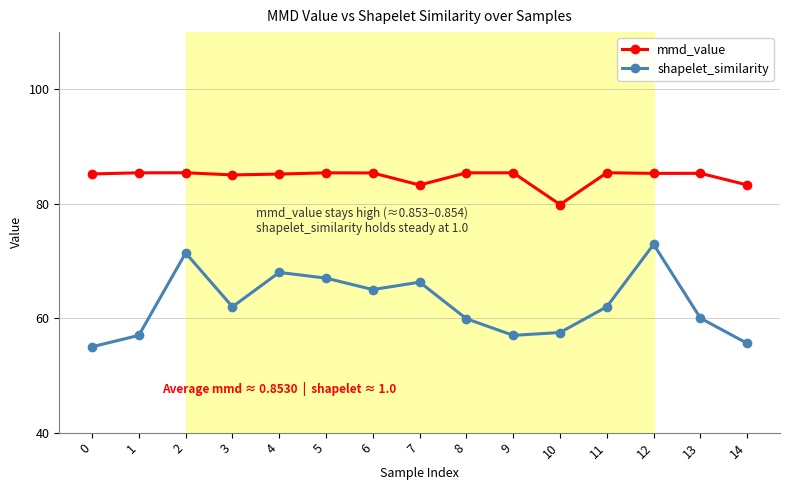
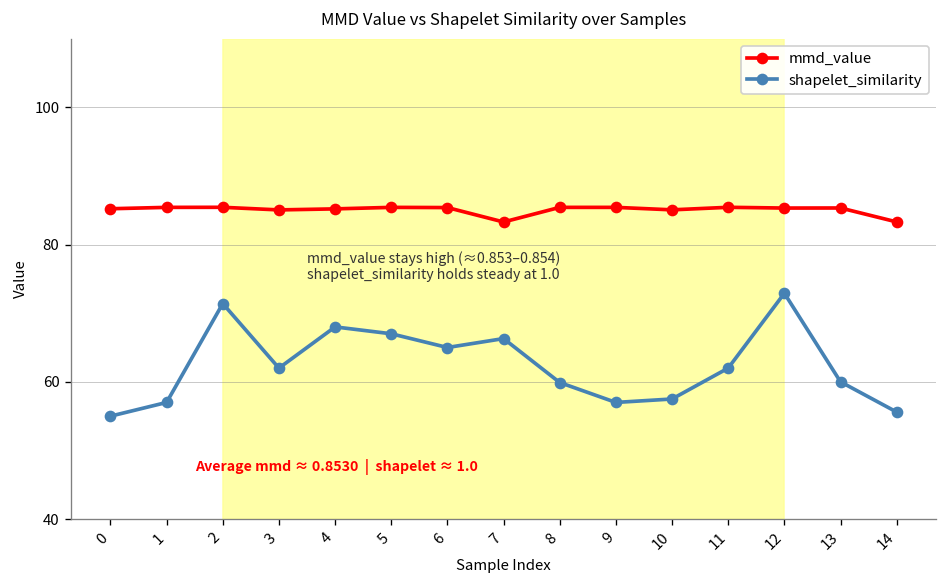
  {
    "mmd_value": {
      "0": 85,
      "1": 85,
      "2": 85,
      "3": 85,
      "4": 85,
      "5": 85,
      "6": 85,
      "8": 85,
      "9": 85,
-     "10": 80,
+     "10": 85,
      "11": 85,
      "12": 85,
      "13": 85,
      "14": 83
    },
    "shapelet_similarity": {
      "0": 55,
      "1": 57,
      "2": 71,
      "3": 62,
      "4": 68,
      "5": 67,
      "6": 65,
      "7": 66,
      "8": 60,
      "9": 57,
      "10": 58,
      "11": 62,
      "12": 73,
      "13": 60,
      "14": 56
    }
  }
